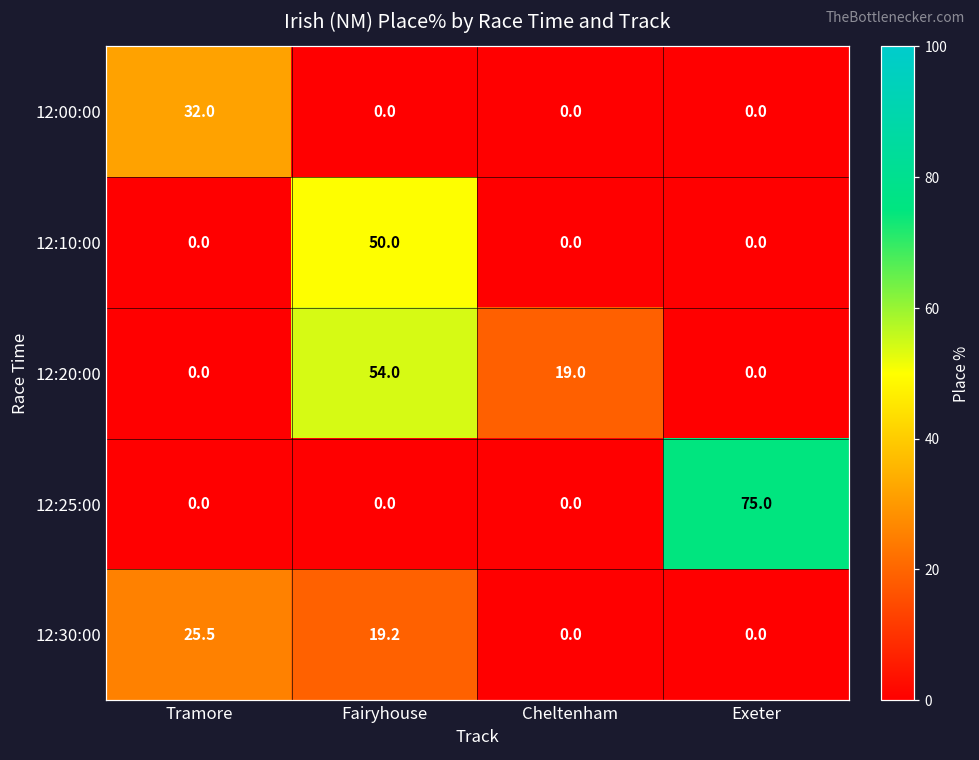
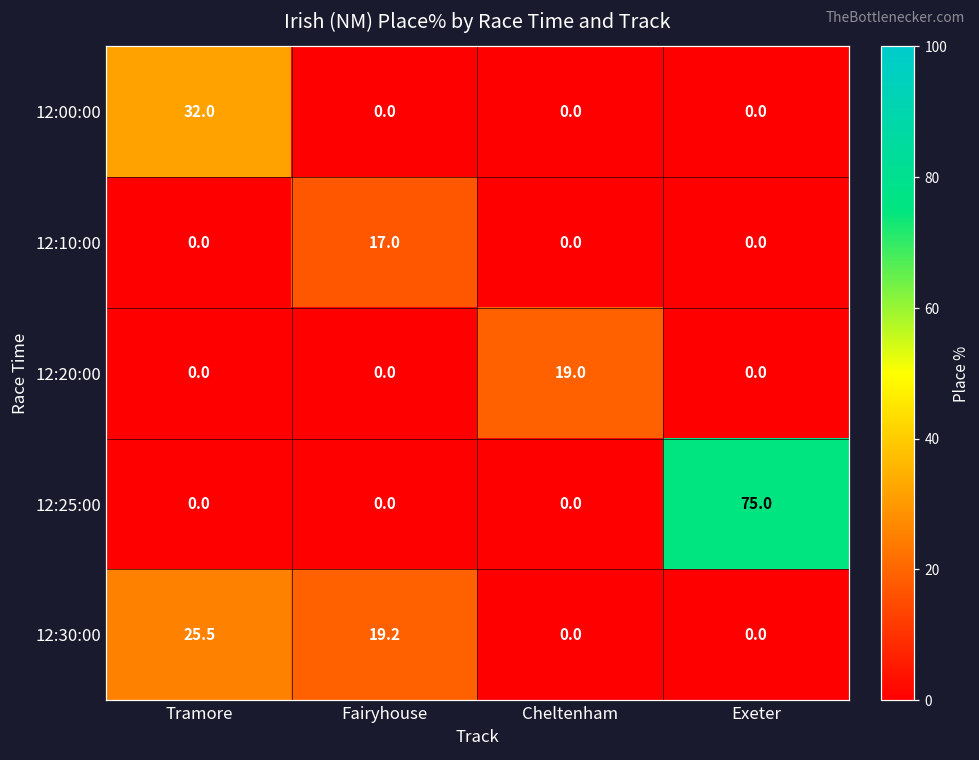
  {
    "12:00:00": {
      "Tramore": 32.0,
      "Fairyhouse": 0.0,
      "Cheltenham": 0.0,
      "Exeter": 0.0
    },
    "12:10:00": {
      "Tramore": 0.0,
-     "Fairyhouse": 50.0,
+     "Fairyhouse": 17.0,
      "Cheltenham": 0.0,
      "Exeter": 0.0
    },
    "12:20:00": {
      "Tramore": 0.0,
-     "Fairyhouse": 54.0,
+     "Fairyhouse": 0.0,
      "Cheltenham": 19.0,
      "Exeter": 0.0
    },
    "12:25:00": {
      "Tramore": 0.0,
      "Fairyhouse": 0.0,
      "Cheltenham": 0.0,
      "Exeter": 75.0
    },
    "12:30:00": {
      "Tramore": 25.5,
      "Fairyhouse": 19.2,
      "Cheltenham": 0.0,
      "Exeter": 0.0
    }
  }
